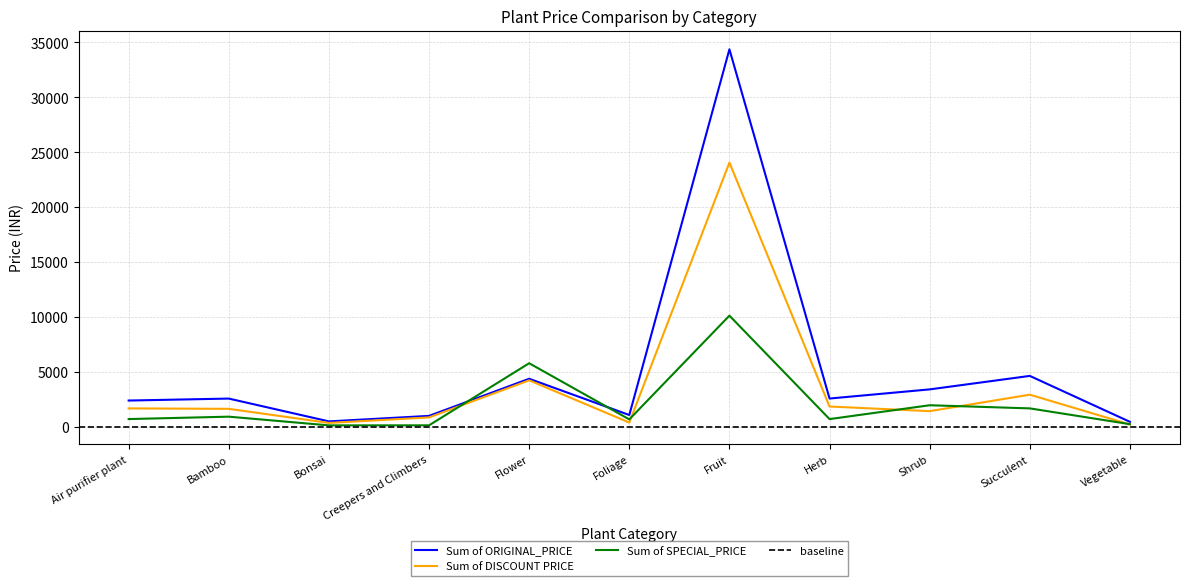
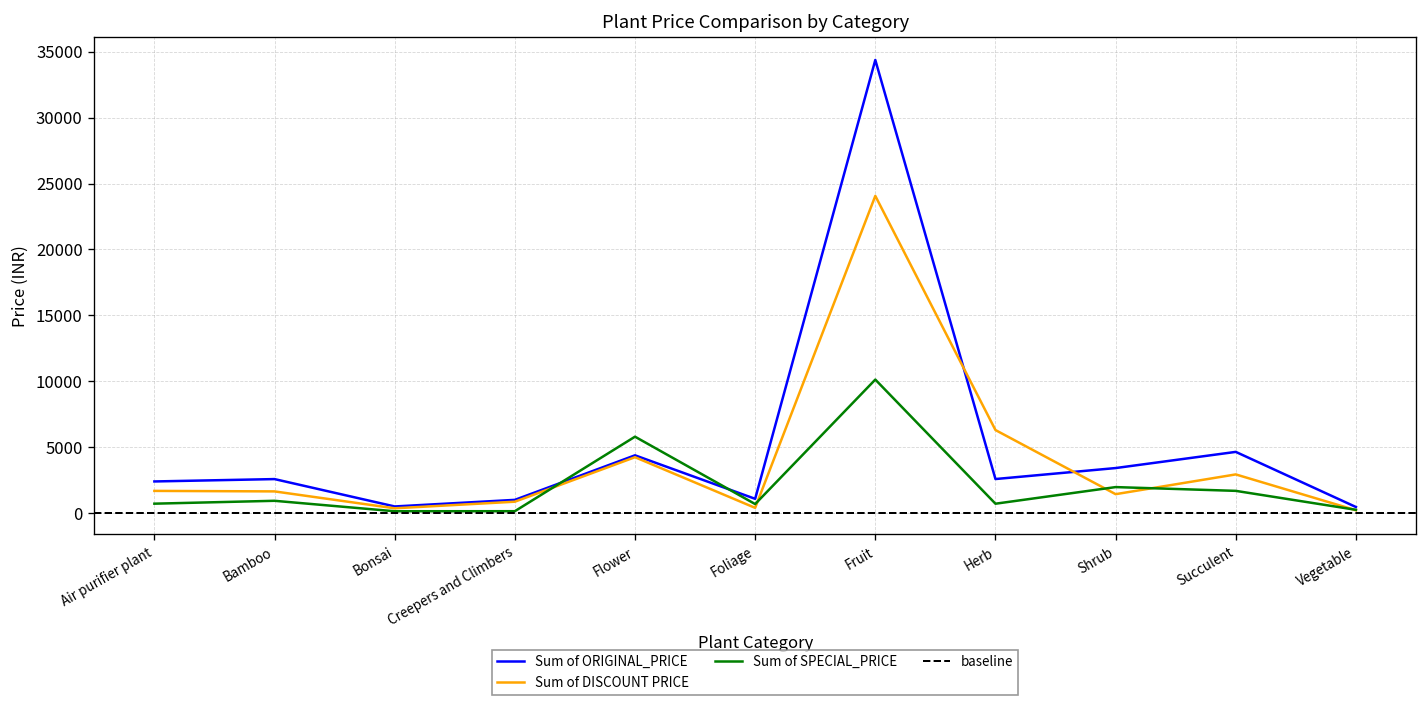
  {
    "Sum of ORIGINAL_PRICE": {
      "Air purifier plant": 2400,
      "Bamboo": 2600,
      "Foliage": 1100,
      "Fruit": 34400,
      "Herb": 2600,
      "Shrub": 3400,
      "Succulent": 4600
    },
    "Sum of DISCOUNT PRICE": {
      "Air purifier plant": 1700,
      "Bamboo": 1600,
      "Foliage": 400,
      "Fruit": 24100,
-     "Herb": 1900,
+     "Herb": 6300,
      "Shrub": 1400,
      "Succulent": 2900
    },
    "Sum of SPECIAL_PRICE": {
      "Air purifier plant": 700,
      "Bamboo": 900,
      "Creepers and Climbers": 100,
      "Flower": 5800,
      "Foliage": 700,
      "Fruit": 10100,
      "Herb": 700,
      "Shrub": 2000,
      "Succulent": 1700
    }
  }
